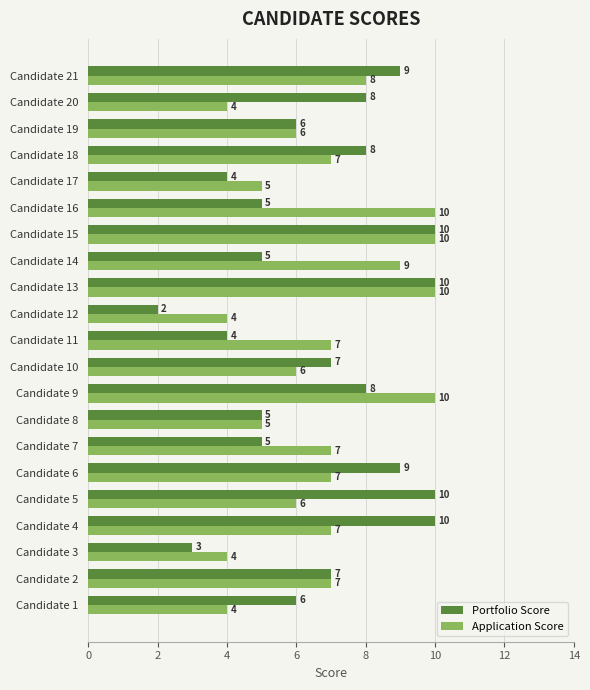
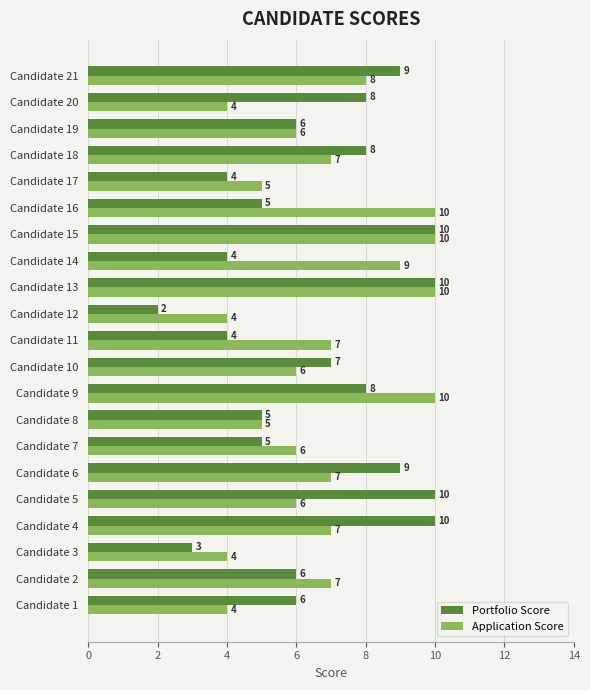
  {
    "Portfolio Score": {
      "Candidate 21": 9,
      "Candidate 20": 8,
      "Candidate 19": 6,
      "Candidate 18": 8,
      "Candidate 17": 4,
      "Candidate 16": 5,
      "Candidate 15": 10,
-     "Candidate 14": 5,
+     "Candidate 14": 4,
      "Candidate 13": 10,
      "Candidate 12": 2,
      "Candidate 11": 4,
      "Candidate 10": 7,
      "Candidate 9": 8,
      "Candidate 8": 5,
      "Candidate 7": 5,
      "Candidate 6": 9,
      "Candidate 5": 10,
      "Candidate 4": 10,
      "Candidate 3": 3,
-     "Candidate 2": 7,
+     "Candidate 2": 6,
      "Candidate 1": 6
    },
    "Application Score": {
      "Candidate 21": 8,
      "Candidate 20": 4,
      "Candidate 19": 6,
      "Candidate 18": 7,
      "Candidate 17": 5,
      "Candidate 16": 10,
      "Candidate 15": 10,
      "Candidate 14": 9,
      "Candidate 13": 10,
      "Candidate 12": 4,
      "Candidate 11": 7,
      "Candidate 10": 6,
      "Candidate 9": 10,
      "Candidate 8": 5,
-     "Candidate 7": 7,
+     "Candidate 7": 6,
      "Candidate 6": 7,
      "Candidate 5": 6,
      "Candidate 4": 7,
      "Candidate 3": 4,
      "Candidate 2": 7,
      "Candidate 1": 4
    }
  }
